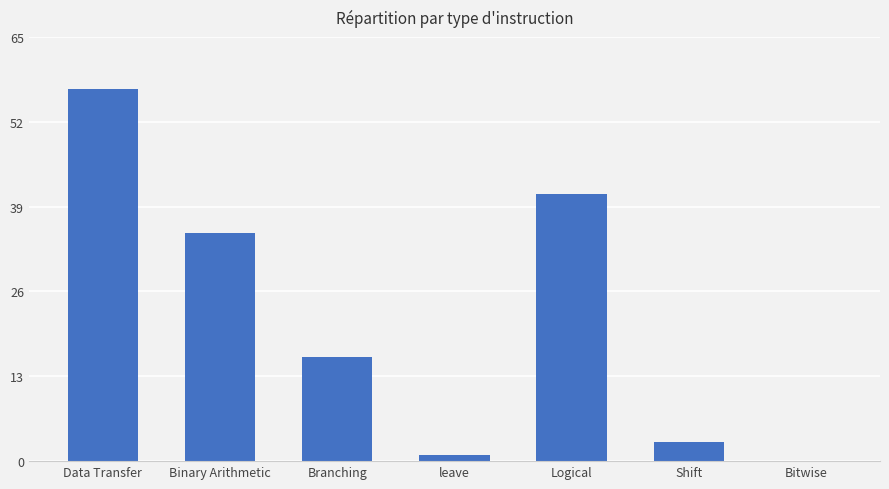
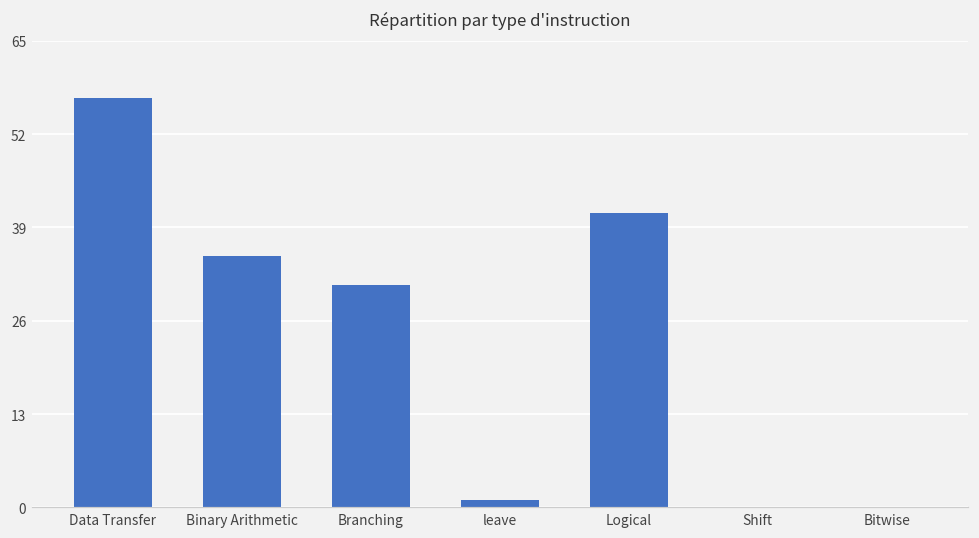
  {
    "Data Transfer": 57,
    "Binary Arithmetic": 35,
-   "Branching": 16,
+   "Branching": 31,
    "leave": 1,
    "Logical": 41,
-   "Shift": 3,
+   "Shift": 0,
    "Bitwise": 0
  }
